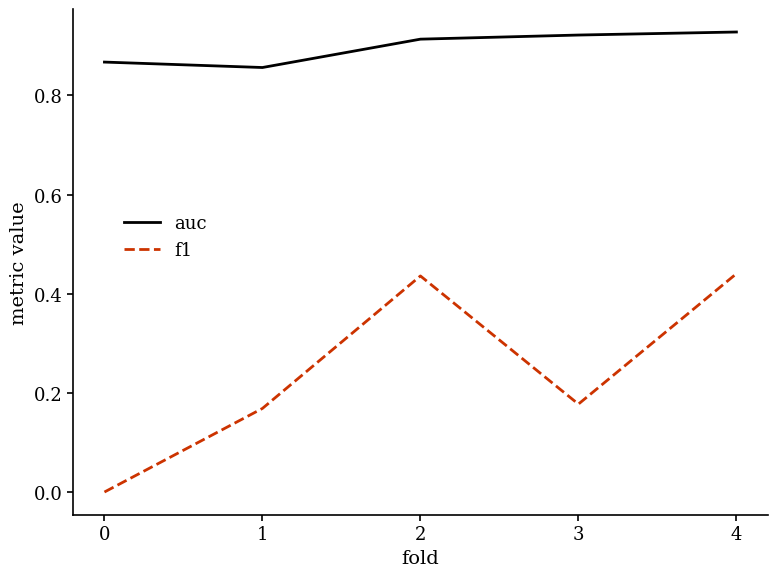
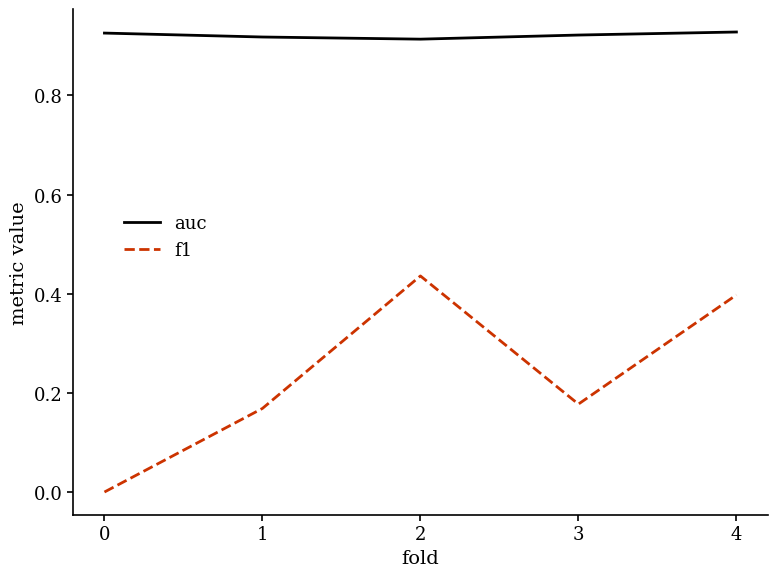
  {
    "auc": {
-     "0": 0.87,
-     "1": 0.86,
+     "0": 0.93,
+     "1": 0.92,
      "2": 0.91,
      "3": 0.92,
      "4": 0.93
    },
    "f1": {
      "0": 0.00,
      "1": 0.17,
      "2": 0.44,
      "3": 0.18,
-     "4": 0.44
+     "4": 0.40
    }
  }
